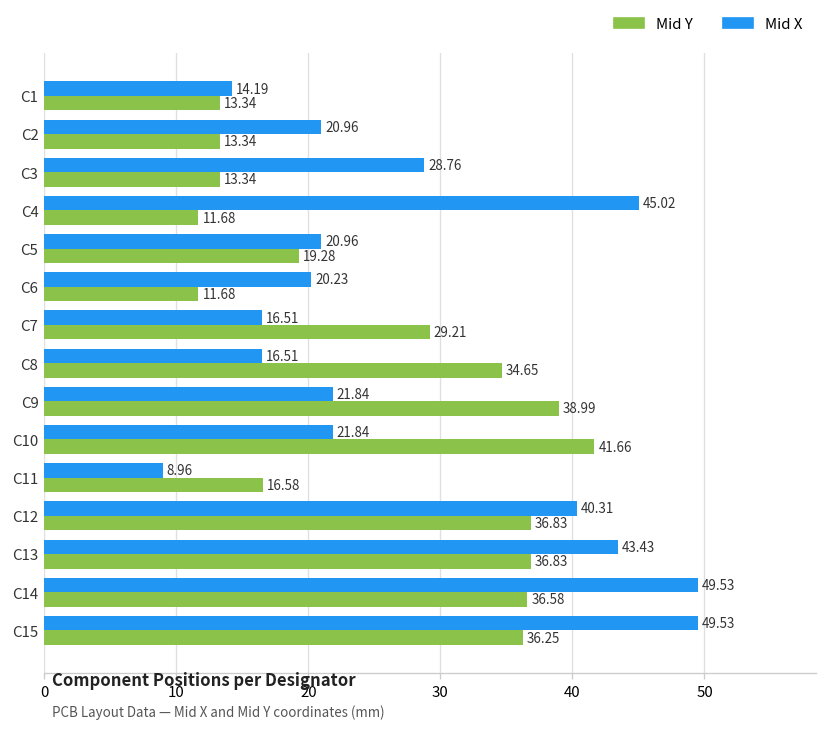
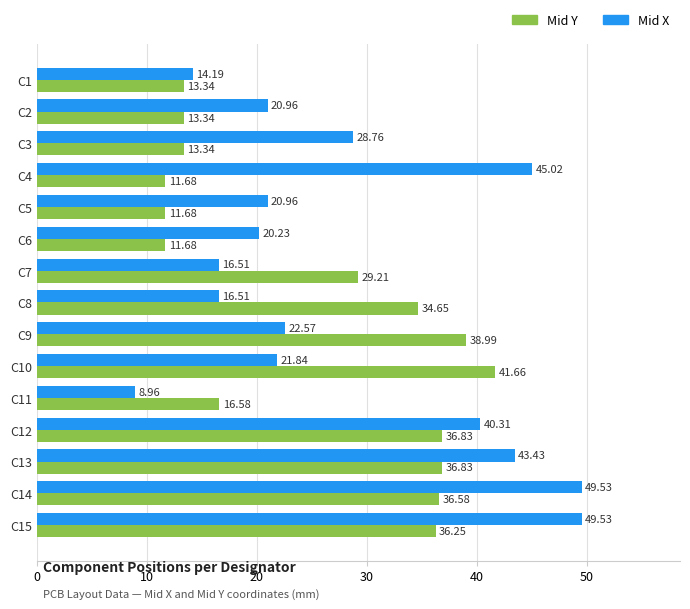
  {
    "Mid Y": {
      "C1": 13.34,
      "C2": 13.34,
      "C3": 13.34,
      "C4": 11.68,
-     "C5": 19.28,
+     "C5": 11.68,
      "C6": 11.68,
      "C7": 29.21,
      "C8": 34.65,
      "C9": 38.99,
      "C10": 41.66,
      "C11": 16.58,
      "C12": 36.83,
      "C13": 36.83,
      "C14": 36.58,
      "C15": 36.25
    },
    "Mid X": {
      "C1": 14.19,
      "C2": 20.96,
      "C3": 28.76,
      "C4": 45.02,
      "C5": 20.96,
      "C6": 20.23,
      "C7": 16.51,
      "C8": 16.51,
-     "C9": 21.84,
+     "C9": 22.57,
      "C10": 21.84,
      "C11": 8.96,
      "C12": 40.31,
      "C13": 43.43,
      "C14": 49.53,
      "C15": 49.53
    }
  }
